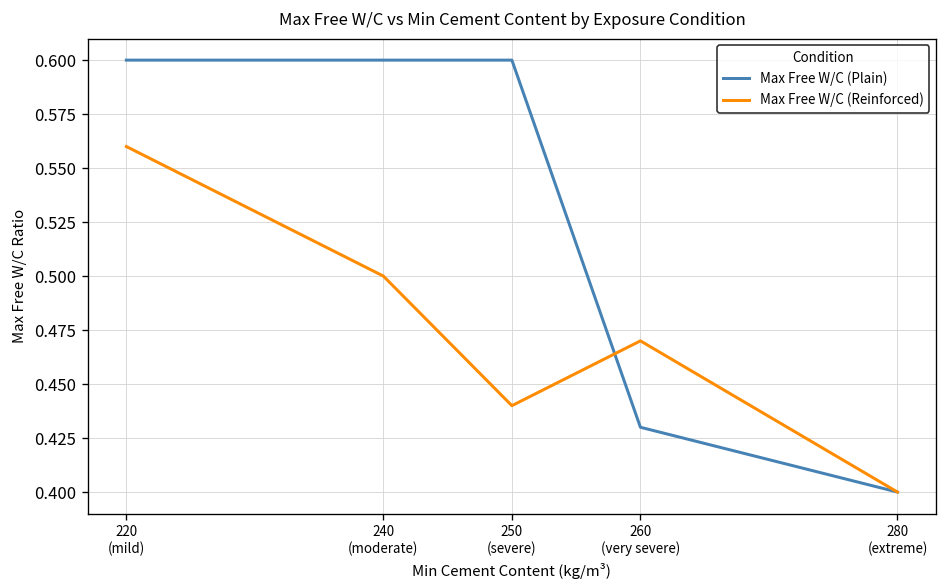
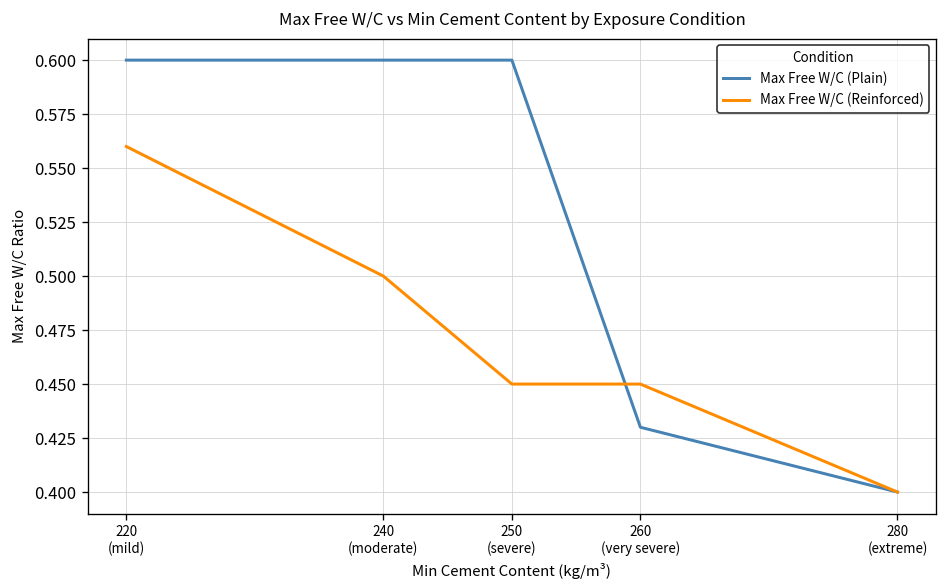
  {
    "Max Free W/C (Plain)": {
      "220 (mild)": 0.60,
      "240 (moderate)": 0.60,
      "250 (severe)": 0.60,
      "260 (very severe)": 0.43
    },
    "Max Free W/C (Reinforced)": {
      "220 (mild)": 0.56,
      "240 (moderate)": 0.50,
-     "250 (severe)": 0.44,
-     "260 (very severe)": 0.47
+     "250 (severe)": 0.45,
+     "260 (very severe)": 0.45
    }
  }
